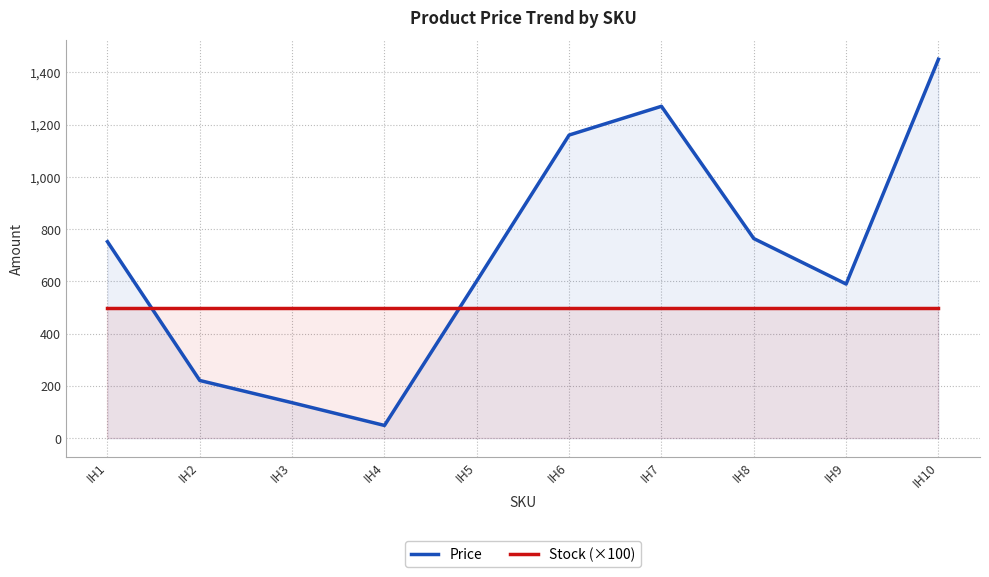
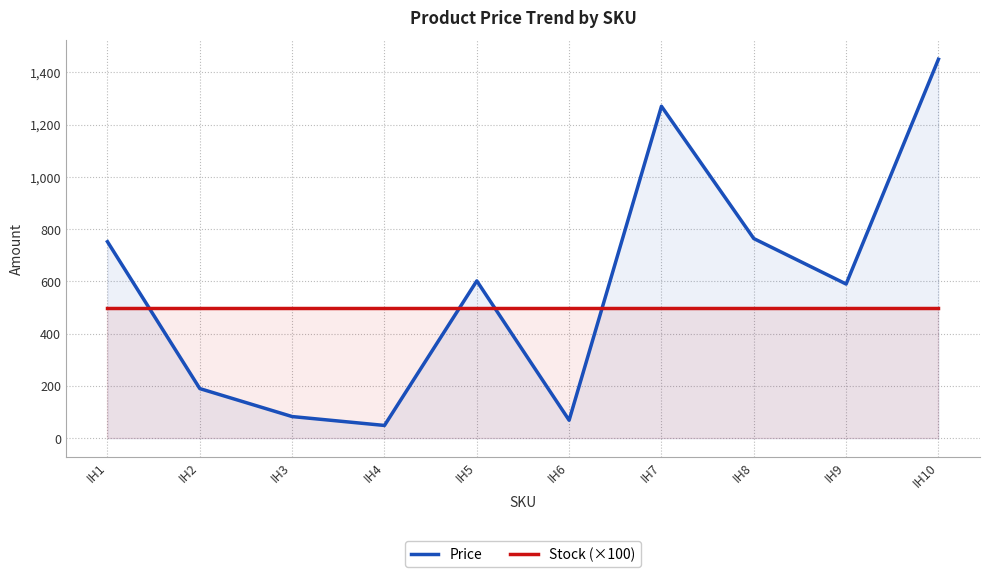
  {
    "Price": {
      "IH1": "750",
-     "IH2": "220",
-     "IH3": "140",
+     "IH2": "190",
+     "IH3": "80",
      "IH4": "50",
      "IH5": "600",
-     "IH6": "1,160",
+     "IH6": "70",
      "IH7": "1,270",
      "IH8": "760",
      "IH9": "590",
      "IH10": "1,450"
    },
    "Stock (×100)": {
      "IH1": "500",
      "IH2": "500",
      "IH3": "500",
      "IH4": "500",
      "IH5": "500",
      "IH6": "500",
      "IH7": "500",
      "IH8": "500",
      "IH9": "500",
      "IH10": "500"
    }
  }
